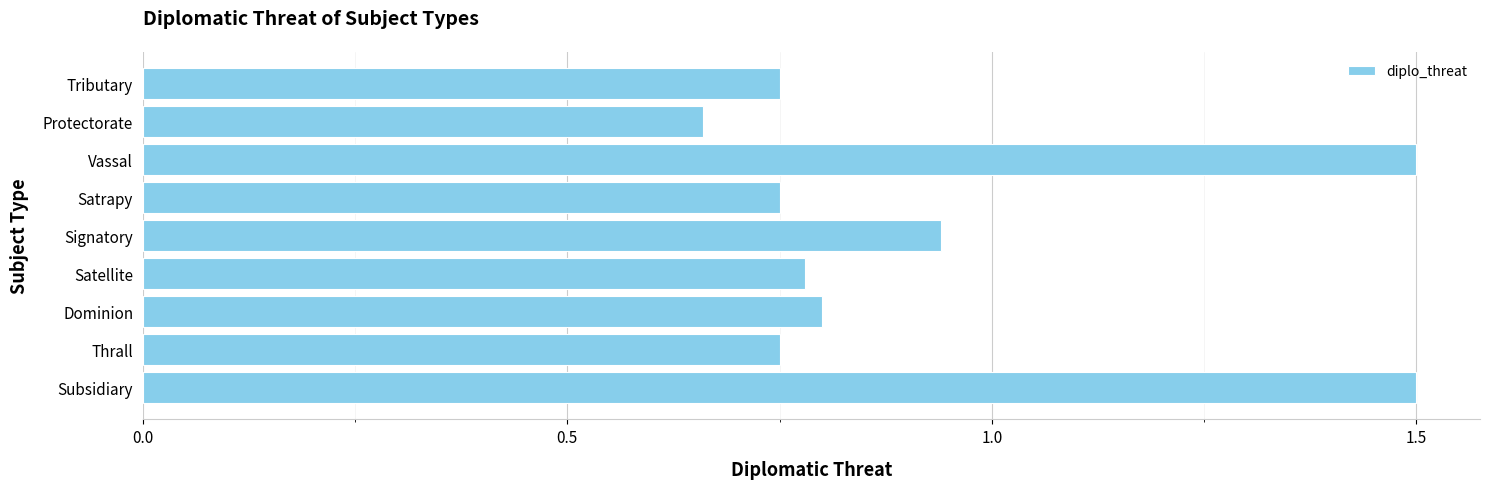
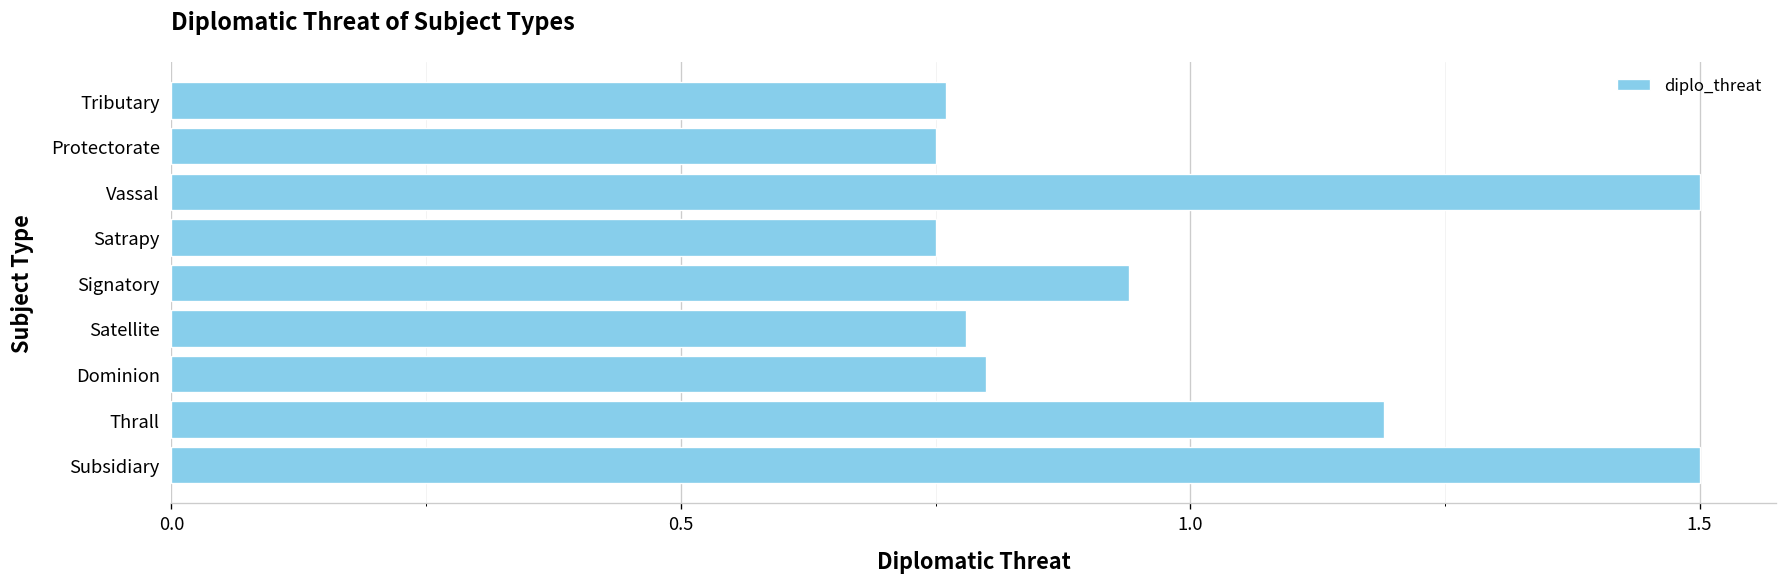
  {
-   "Tributary": 0.75,
-   "Protectorate": 0.66,
+   "Tributary": 0.76,
+   "Protectorate": 0.75,
    "Vassal": 1.50,
    "Satrapy": 0.75,
    "Signatory": 0.94,
    "Satellite": 0.78,
    "Dominion": 0.80,
-   "Thrall": 0.75,
+   "Thrall": 1.19,
    "Subsidiary": 1.50
  }
